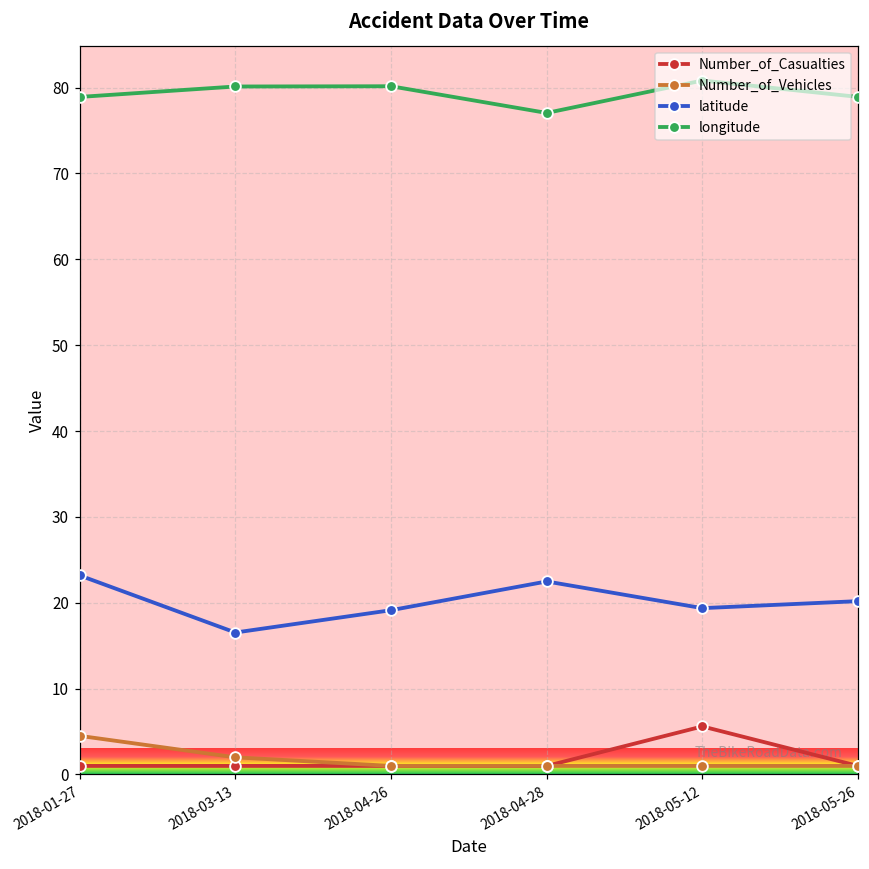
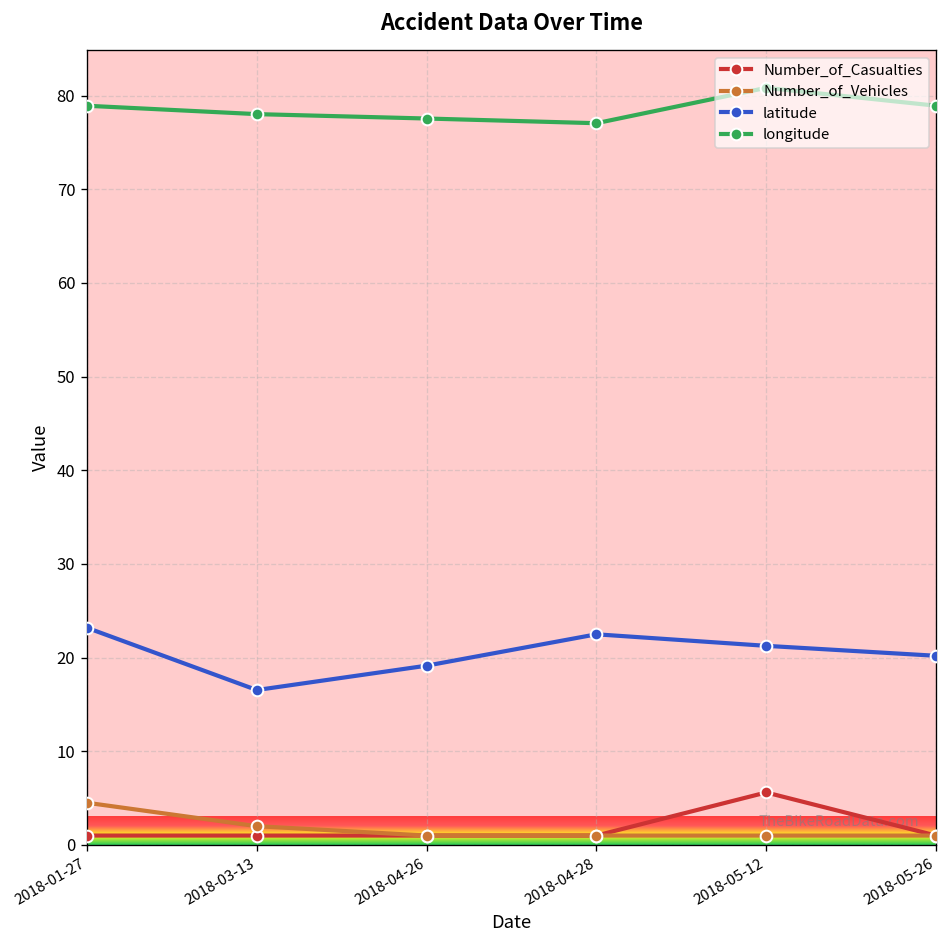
  {
    "Number_of_Casualties": {
      "2018-01-27": 1,
      "2018-03-13": 1,
      "2018-05-12": 6
    },
    "Number_of_Vehicles": {
      "2018-01-27": 5,
      "2018-03-13": 2,
      "2018-05-12": 1
    },
    "latitude": {
      "2018-01-27": 23,
      "2018-03-13": 17,
      "2018-04-26": 19,
      "2018-04-28": 22,
-     "2018-05-12": 19,
+     "2018-05-12": 21,
      "2018-05-26": 20
    },
    "longitude": {
      "2018-01-27": 79,
-     "2018-03-13": 80,
-     "2018-04-26": 80,
+     "2018-03-13": 78,
+     "2018-04-26": 78,
      "2018-04-28": 77,
      "2018-05-26": 79
    }
  }
